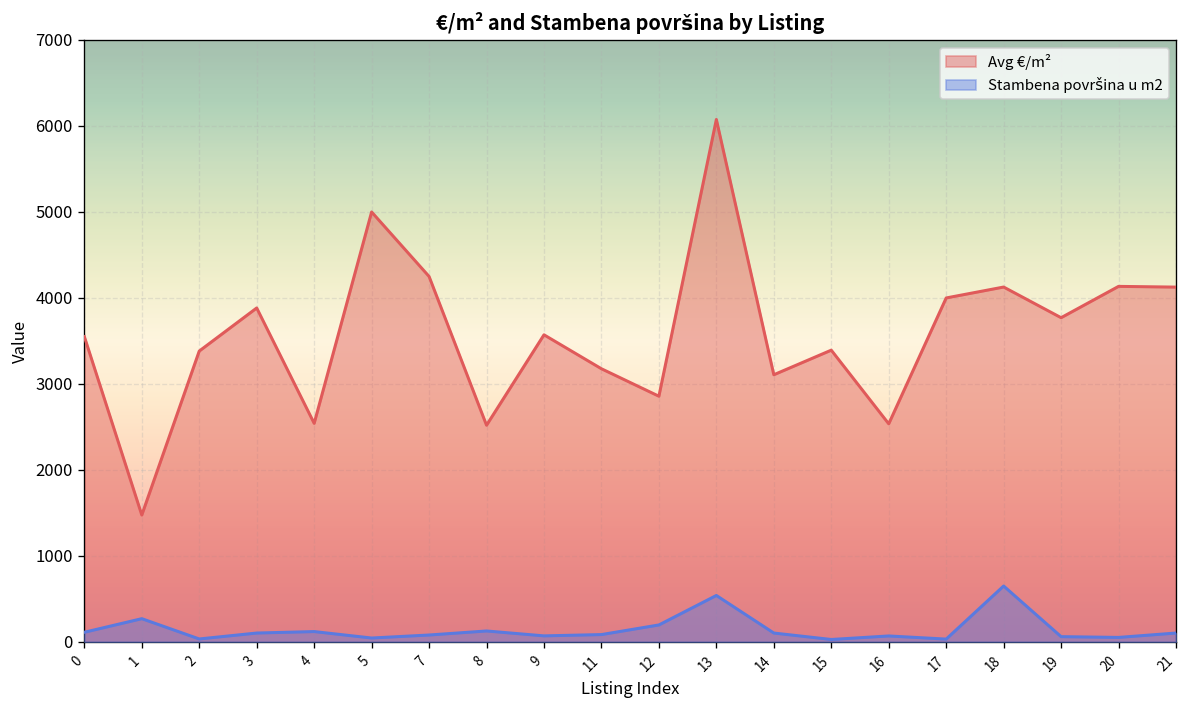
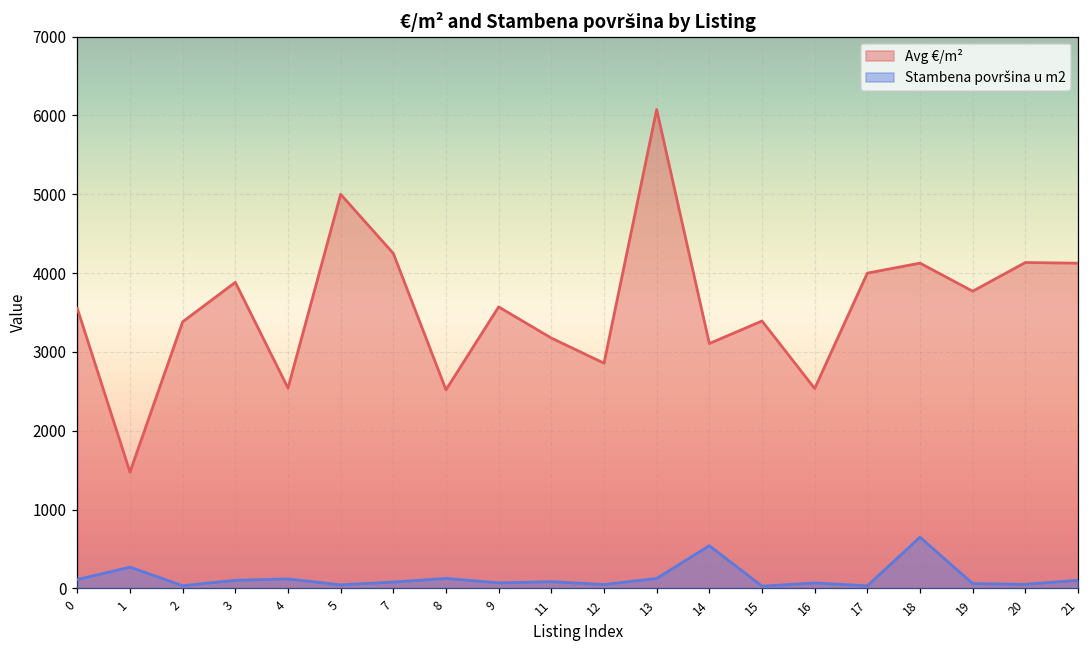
  {
    "Avg €/m²": {
      "0": 3600,
      "1": 1500,
      "2": 3400,
      "3": 3900,
      "4": 2500,
      "5": 5000,
      "7": 4300,
      "8": 2500,
      "9": 3600,
      "11": 3200,
      "12": 2900,
      "13": 6100,
      "14": 3100,
      "15": 3400,
      "16": 2500,
      "17": 4000,
      "18": 4100,
      "19": 3800,
      "20": 4100,
      "21": 4100
    },
    "Stambena površina u m2": {
      "0": 100,
      "1": 300,
      "2": 0,
      "3": 100,
      "4": 100,
      "5": 0,
      "7": 100,
      "8": 100,
      "9": 100,
      "11": 100,
-     "12": 200,
-     "13": 500,
-     "14": 100,
+     "12": 0,
+     "13": 100,
+     "14": 500,
      "15": 0,
      "16": 100,
      "17": 0,
      "18": 700,
      "19": 100,
      "20": 100,
      "21": 100
    }
  }
